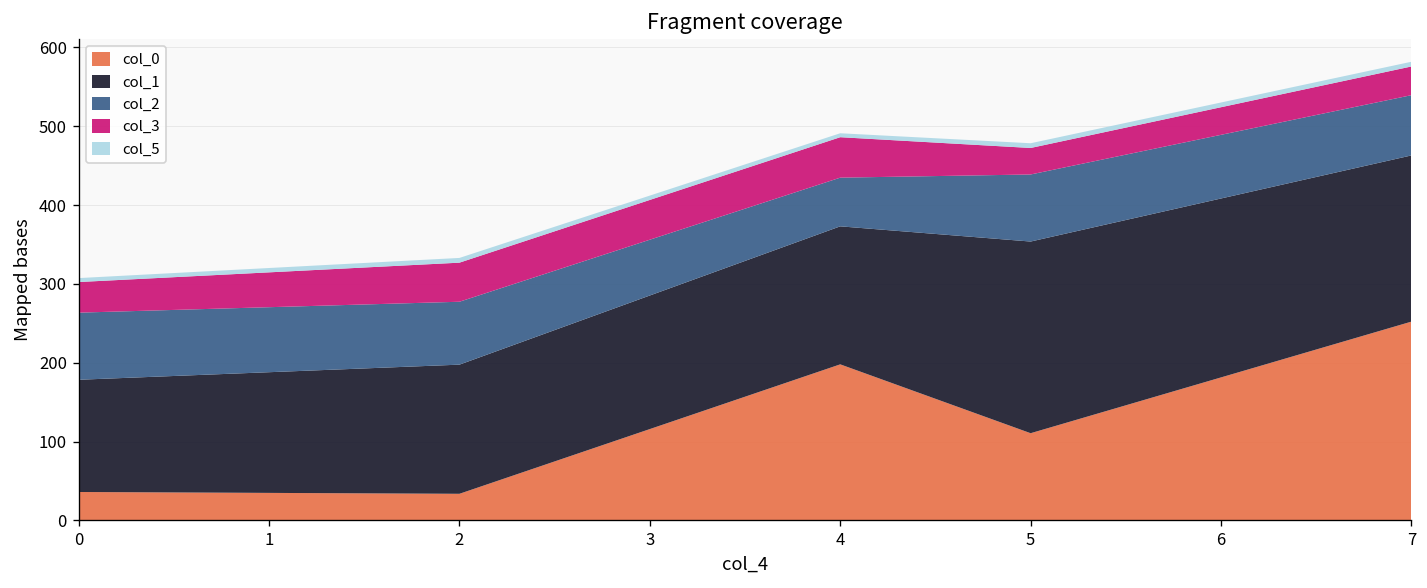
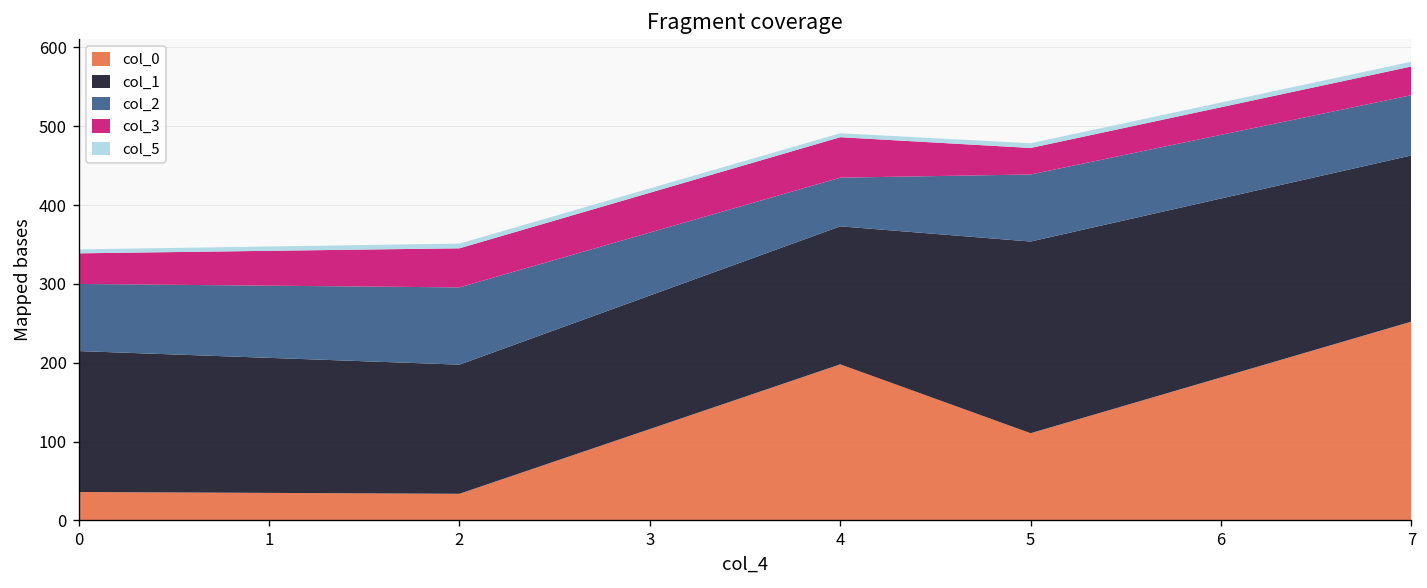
  {
    "col_0": {
      "0": 40,
      "2": 30,
      "4": 200,
      "5": 110,
      "7": 250
    },
    "col_1": {
-     "0": 140,
+     "0": 180,
      "2": 160,
      "4": 180,
      "5": 240,
      "7": 210
    },
    "col_2": {
      "0": 90,
-     "2": 80,
+     "2": 100,
      "4": 60,
      "5": 90,
      "7": 80
    },
    "col_3": {
      "0": 40,
      "2": 50,
      "4": 50,
      "5": 30,
      "7": 40
    },
    "col_5": {
      "0": 10,
      "2": 10,
      "4": 10,
      "5": 10,
      "7": 10
    }
  }
